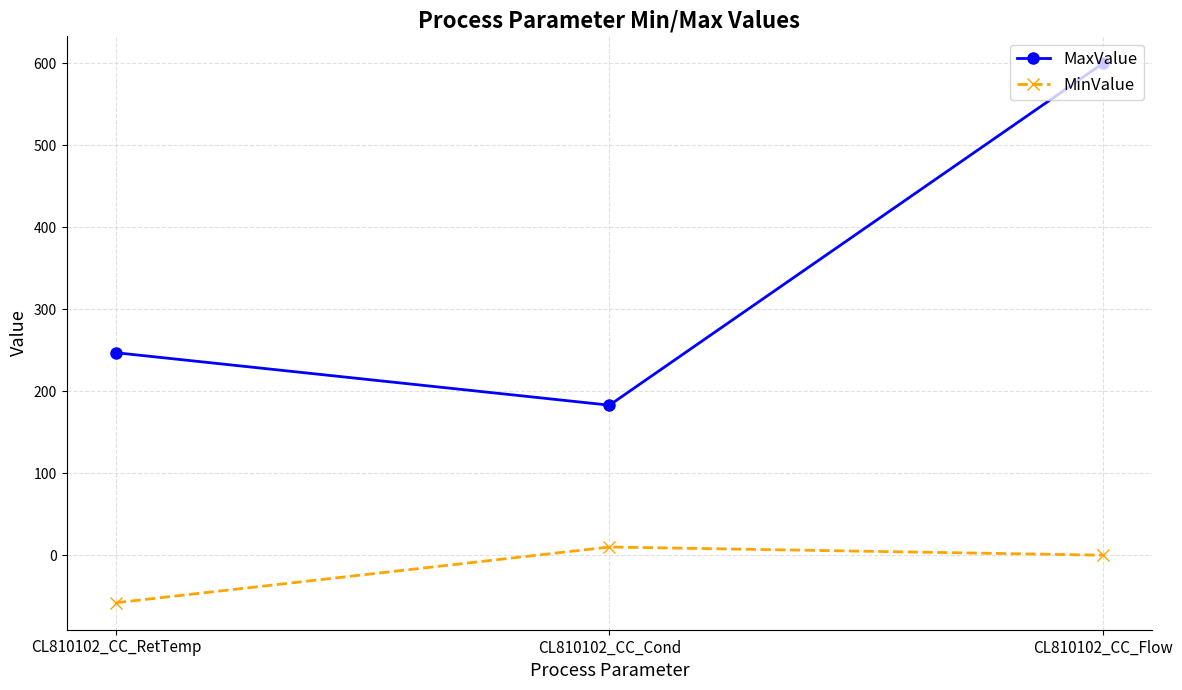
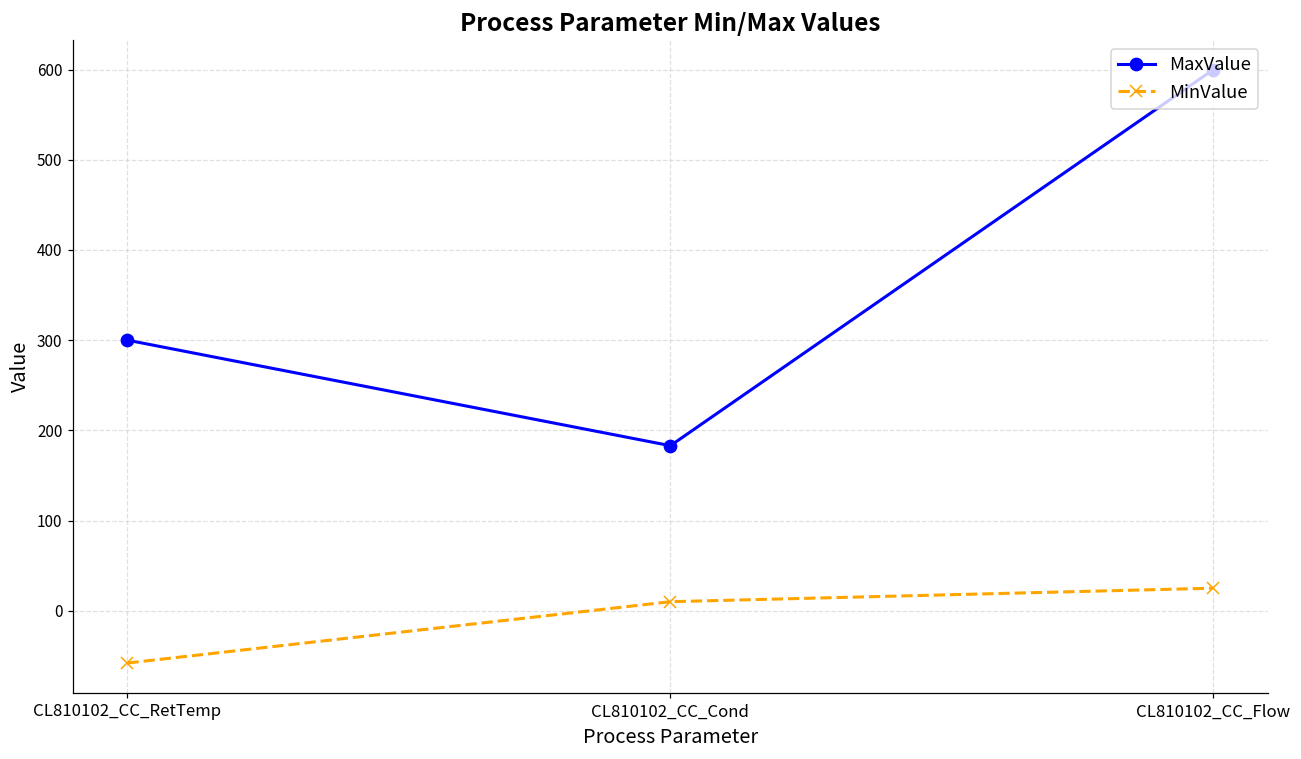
  {
    "MaxValue": {
-     "CL810102_CC_RetTemp": 250,
+     "CL810102_CC_RetTemp": 300,
      "CL810102_CC_Cond": 180
    },
    "MinValue": {
      "CL810102_CC_RetTemp": -60,
      "CL810102_CC_Cond": 10,
-     "CL810102_CC_Flow": 0
+     "CL810102_CC_Flow": 30
    }
  }
